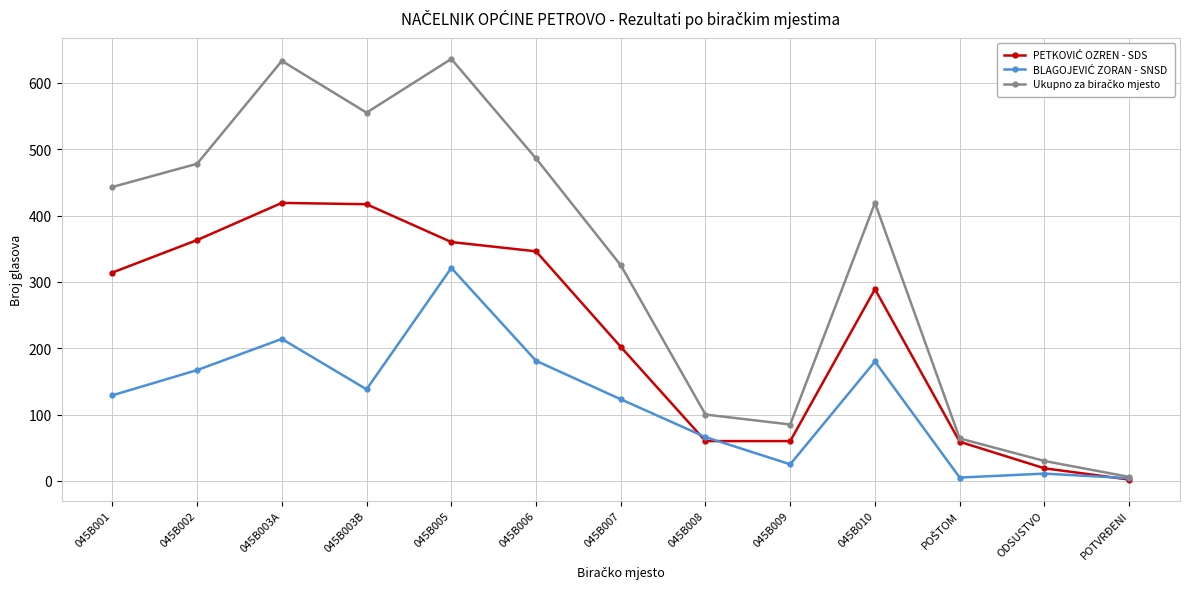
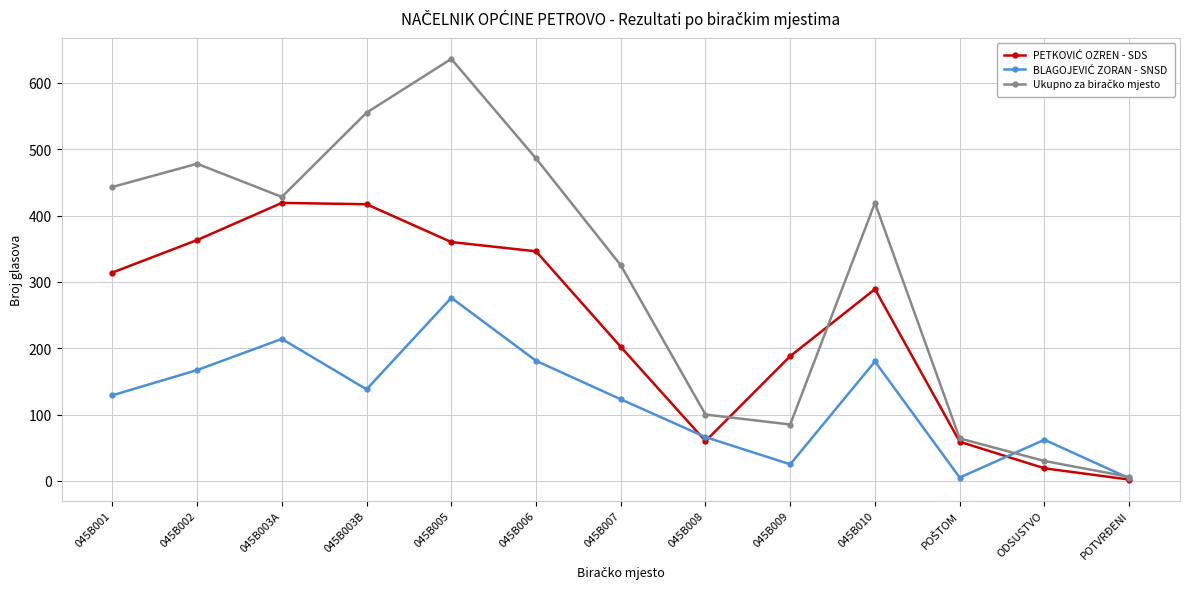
  {
    "PETKOVIĆ OZREN - SDS": {
      "045B001": 310,
      "045B002": 360,
      "045B003A": 420,
      "045B003B": 420,
      "045B005": 360,
      "045B006": 350,
      "045B007": 200,
      "045B008": 60,
-     "045B009": 60,
+     "045B009": 190,
      "045B010": 290,
      "POŠTOM": 60,
      "ODSUSTVO": 20
    },
    "BLAGOJEVIĆ ZORAN - SNSD": {
      "045B001": 130,
      "045B002": 170,
      "045B003A": 210,
      "045B003B": 140,
-     "045B005": 320,
+     "045B005": 280,
      "045B006": 180,
      "045B007": 120,
      "045B008": 70,
      "045B009": 30,
      "045B010": 180,
      "POŠTOM": 10,
-     "ODSUSTVO": 10
+     "ODSUSTVO": 60
    },
    "Ukupno za biračko mjesto": {
      "045B001": 440,
      "045B002": 480,
-     "045B003A": 630,
+     "045B003A": 430,
      "045B003B": 560,
      "045B005": 640,
      "045B006": 490,
      "045B007": 330,
      "045B008": 100,
      "045B009": 90,
      "045B010": 420,
      "POŠTOM": 60,
      "ODSUSTVO": 30
    }
  }
